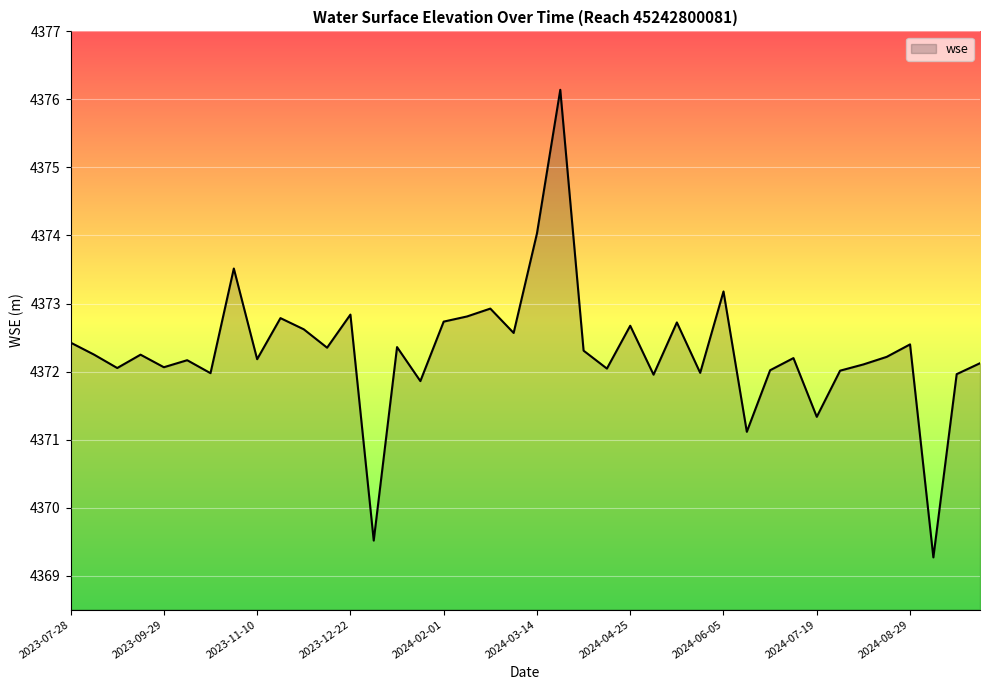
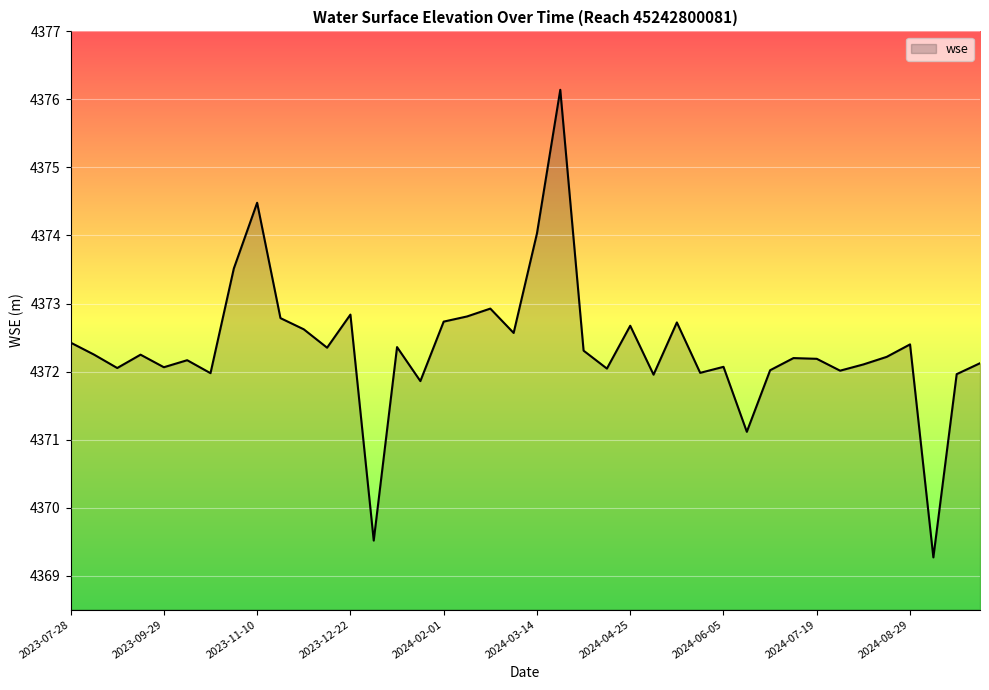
  {
    "2023-07-28": 4372.4,
    "2023-09-29": 4372.1,
-   "2023-11-10": 4372.2,
+   "2023-11-10": 4374.5,
    "2023-12-22": 4372.8,
    "2024-02-01": 4372.7,
    "2024-03-14": 4374.0,
    "2024-04-25": 4372.7,
-   "2024-06-05": 4373.2,
-   "2024-07-19": 4371.3,
+   "2024-06-05": 4372.1,
+   "2024-07-19": 4372.2,
    "2024-08-29": 4372.4
  }
